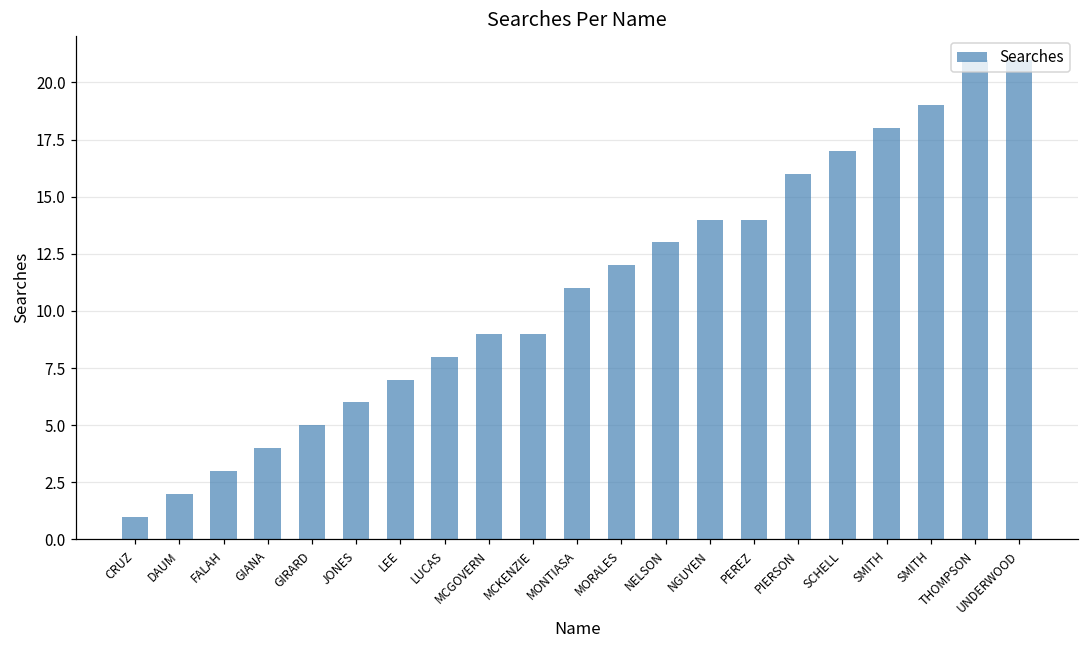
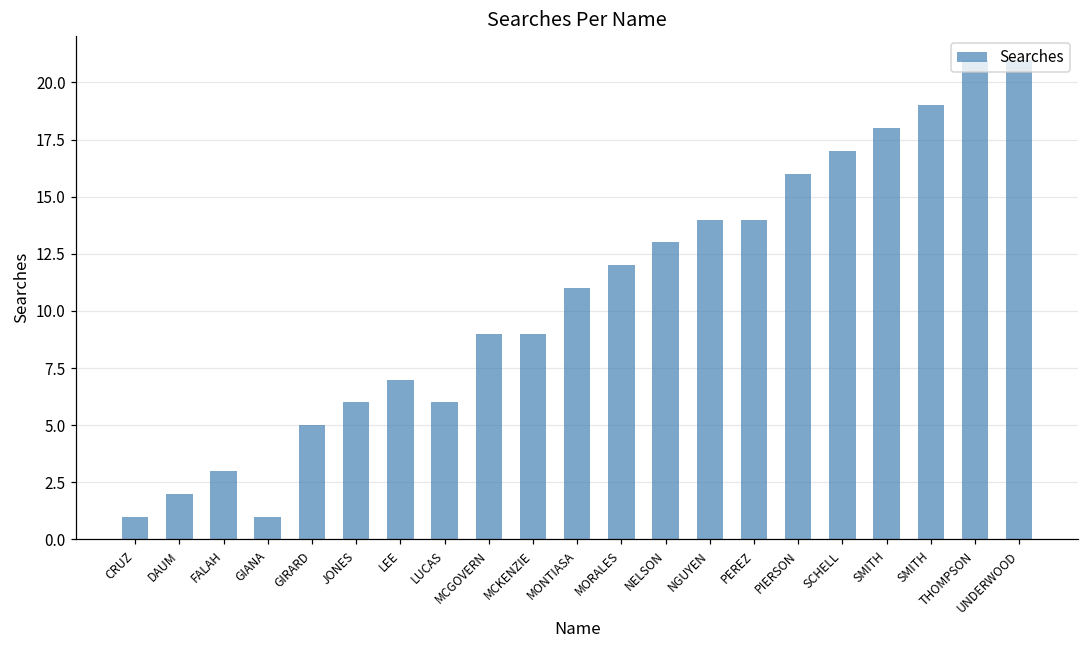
  {
    "CRUZ": 1,
    "DAUM": 2,
    "FALAH": 3,
-   "GIANA": 4,
+   "GIANA": 1,
    "GIRARD": 5,
    "JONES": 6,
    "LEE": 7,
-   "LUCAS": 8,
+   "LUCAS": 6,
    "MCGOVERN": 9,
    "MCKENZIE": 9,
    "MONTIASA": 11,
    "MORALES": 12,
    "NELSON": 13,
    "NGUYEN": 14,
    "PEREZ": 14,
    "PIERSON": 16,
    "SCHELL": 17
  }
